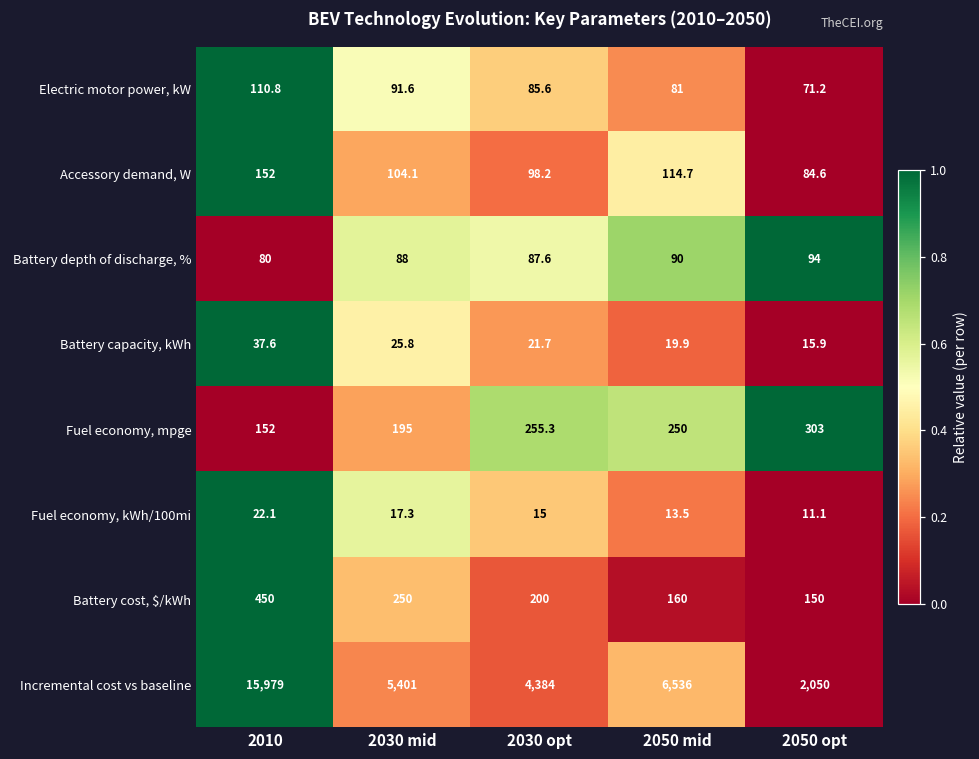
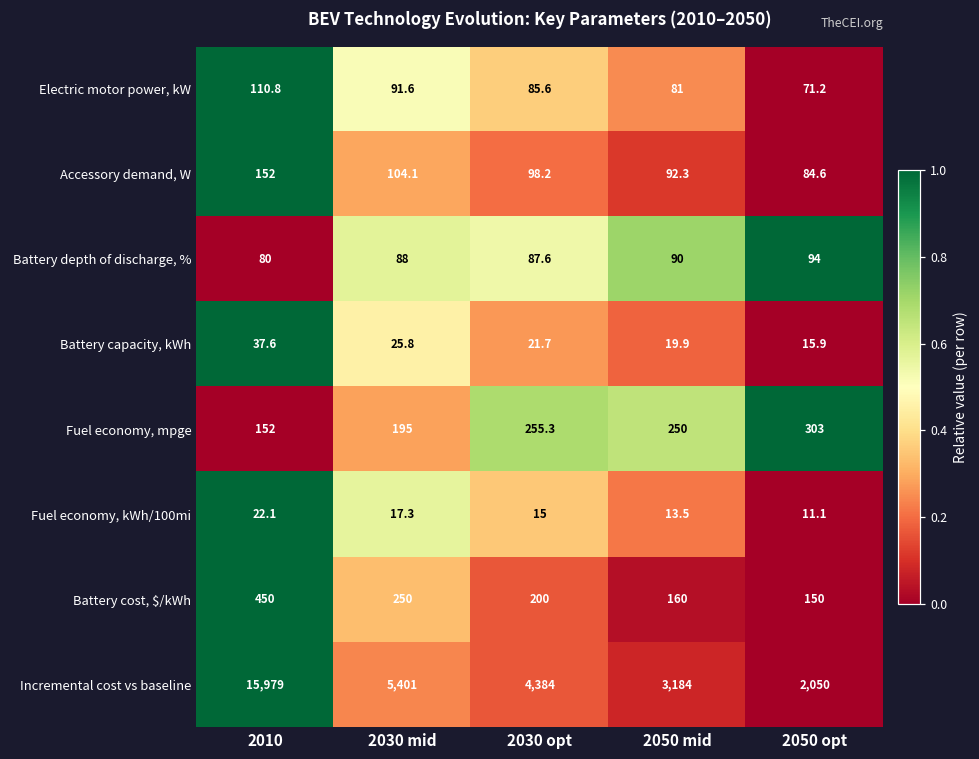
  {
    "Electric motor power, kW": {
      "2010": "110.8",
      "2030 mid": "91.6",
      "2030 opt": "85.6",
      "2050 mid": "81",
      "2050 opt": "71.2"
    },
    "Accessory demand, W": {
      "2010": "152",
      "2030 mid": "104.1",
      "2030 opt": "98.2",
-     "2050 mid": "114.7",
+     "2050 mid": "92.3",
      "2050 opt": "84.6"
    },
    "Battery depth of discharge, %": {
      "2010": "80",
      "2030 mid": "88",
      "2030 opt": "87.6",
      "2050 mid": "90",
      "2050 opt": "94"
    },
    "Battery capacity, kWh": {
      "2010": "37.6",
      "2030 mid": "25.8",
      "2030 opt": "21.7",
      "2050 mid": "19.9",
      "2050 opt": "15.9"
    },
    "Fuel economy, mpge": {
      "2010": "152",
      "2030 mid": "195",
      "2030 opt": "255.3",
      "2050 mid": "250",
      "2050 opt": "303"
    },
    "Fuel economy, kWh/100mi": {
      "2010": "22.1",
      "2030 mid": "17.3",
      "2030 opt": "15",
      "2050 mid": "13.5",
      "2050 opt": "11.1"
    },
    "Battery cost, $/kWh": {
      "2010": "450",
      "2030 mid": "250",
      "2030 opt": "200",
      "2050 mid": "160",
      "2050 opt": "150"
    },
    "Incremental cost vs baseline": {
      "2010": "15,979",
      "2030 mid": "5,401",
      "2030 opt": "4,384",
-     "2050 mid": "6,536",
+     "2050 mid": "3,184",
      "2050 opt": "2,050"
    }
  }
